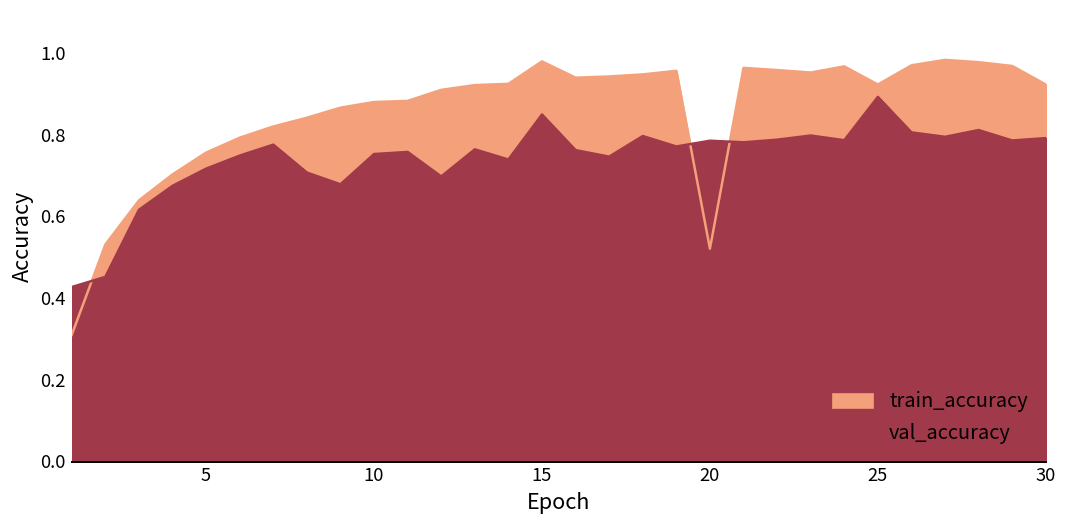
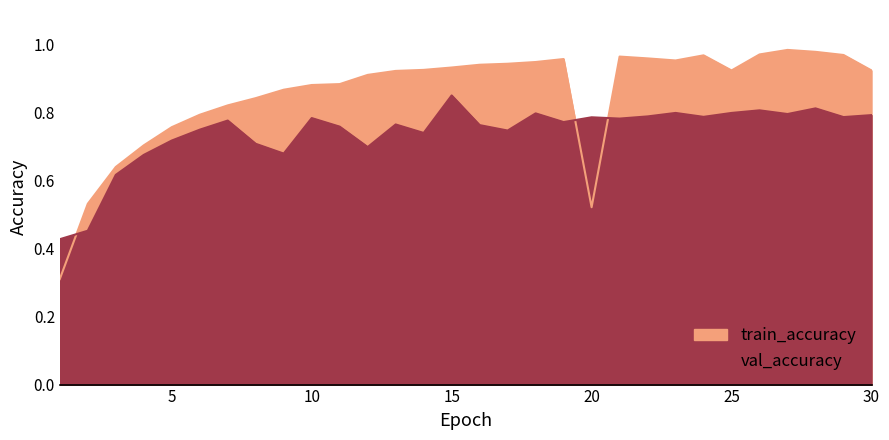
  {
    "train_accuracy": {
      "5": 0.76,
      "10": 0.88,
-     "15": 0.98,
+     "15": 0.93,
      "20": 0.52,
      "25": 0.92,
      "30": 0.92
    },
    "val_accuracy": {
      "5": 0.72,
-     "10": 0.75,
+     "10": 0.78,
      "15": 0.85,
      "20": 0.78,
-     "25": 0.89,
+     "25": 0.80,
      "30": 0.79
    }
  }
